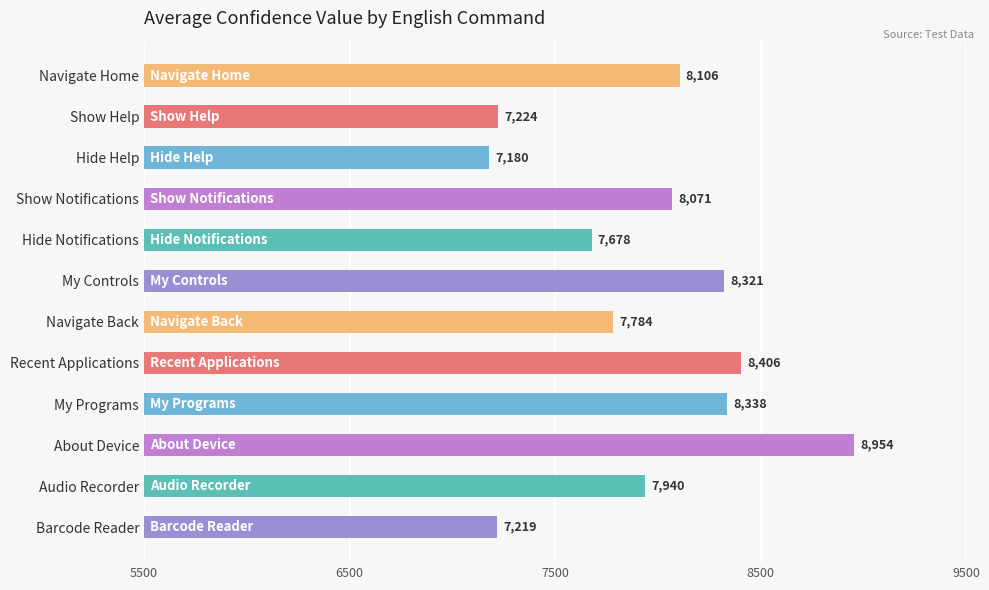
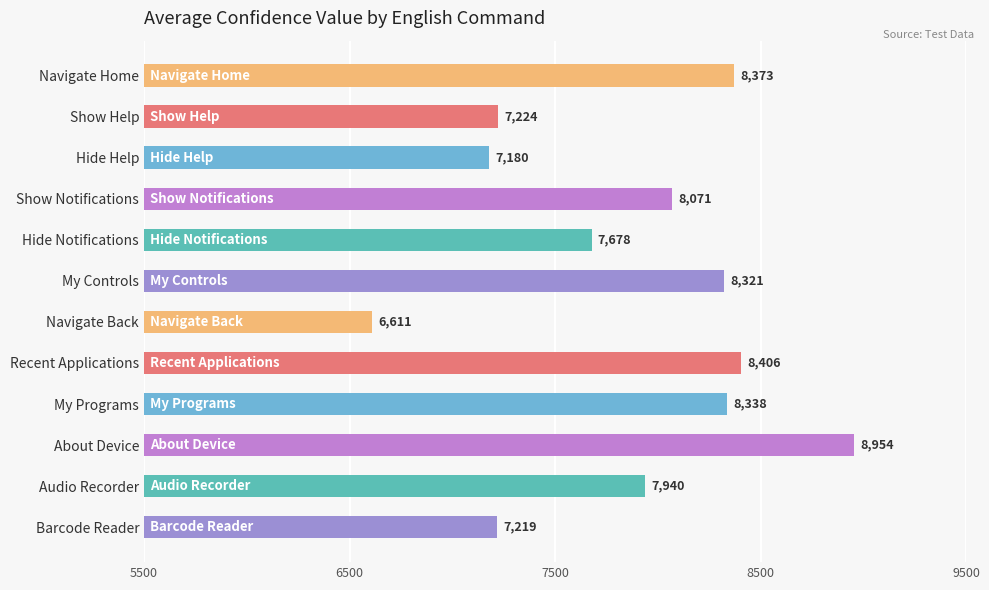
  {
-   "Navigate Home": "8,106",
+   "Navigate Home": "8,373",
    "Show Help": "7,224",
    "Hide Help": "7,180",
    "Show Notifications": "8,071",
    "Hide Notifications": "7,678",
    "My Controls": "8,321",
-   "Navigate Back": "7,784",
+   "Navigate Back": "6,611",
    "Recent Applications": "8,406",
    "My Programs": "8,338",
    "About Device": "8,954",
    "Audio Recorder": "7,940",
    "Barcode Reader": "7,219"
  }
